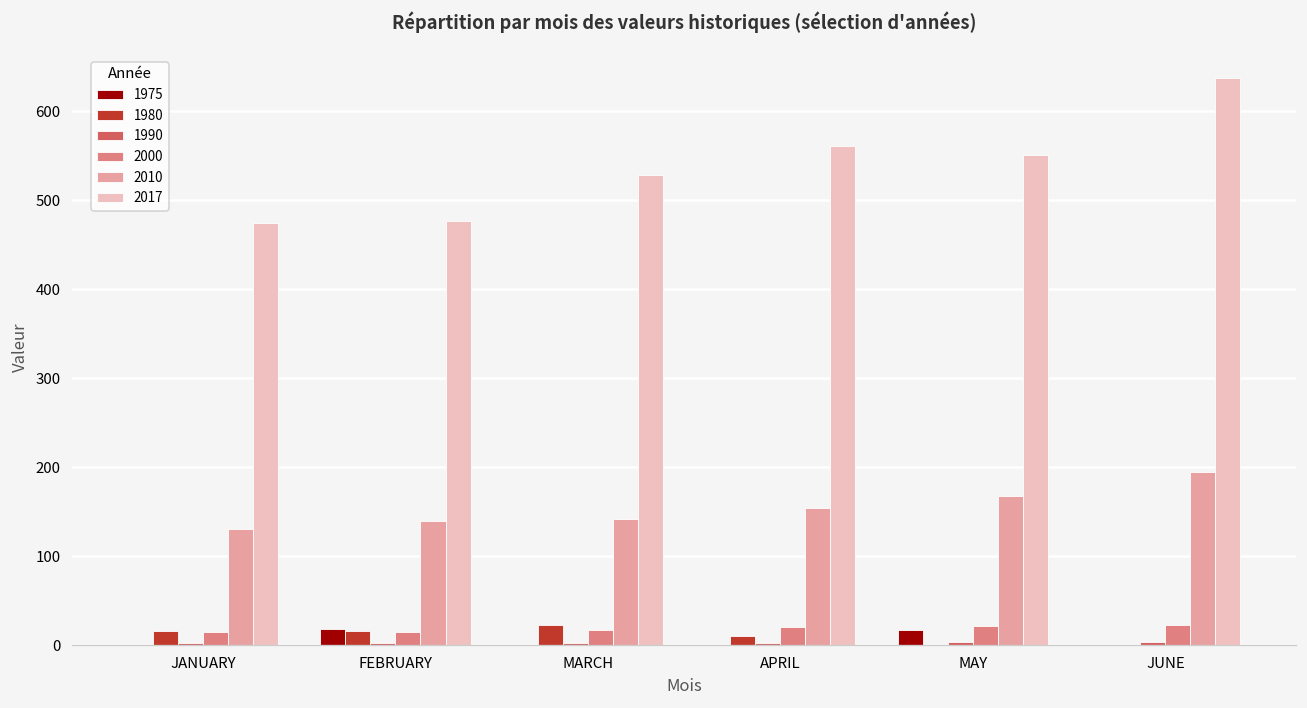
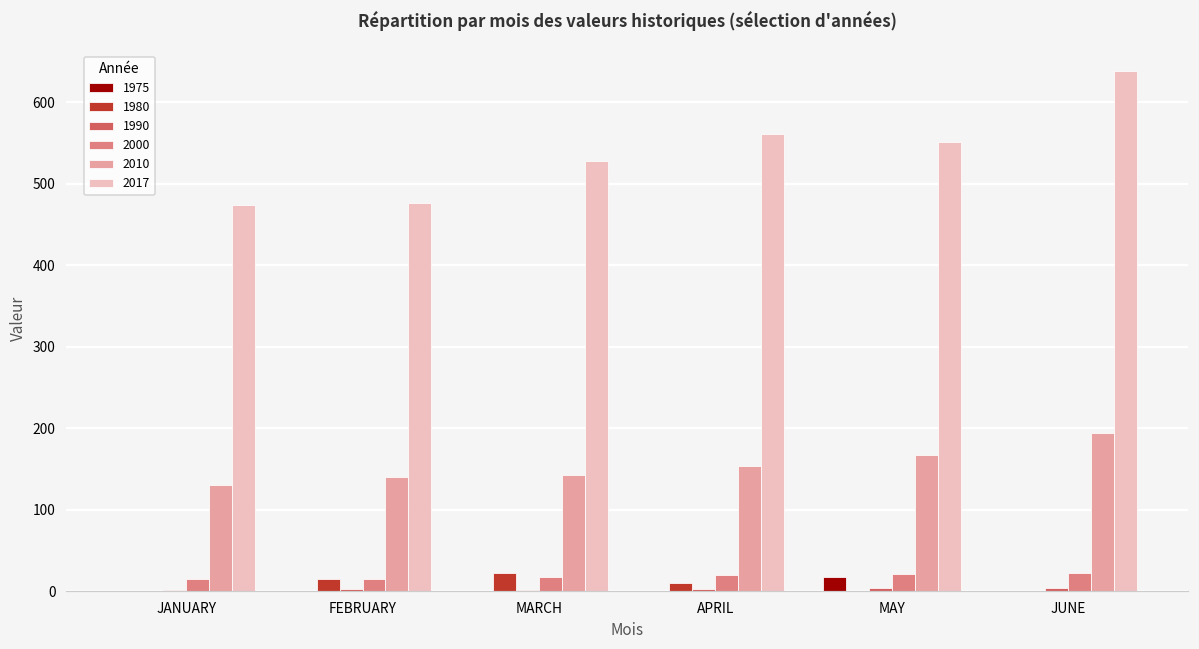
  {
    "1975": {
-     "FEBRUARY": 20,
+     "FEBRUARY": 0,
      "MAY": 20
    },
    "1980": {
-     "JANUARY": 20,
+     "JANUARY": 0,
      "FEBRUARY": 20,
      "MARCH": 20,
      "APRIL": 10
    }
  }
